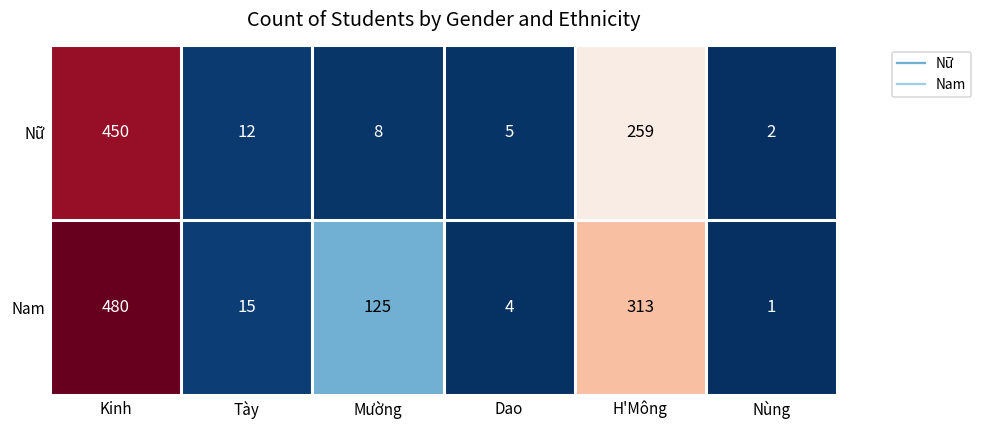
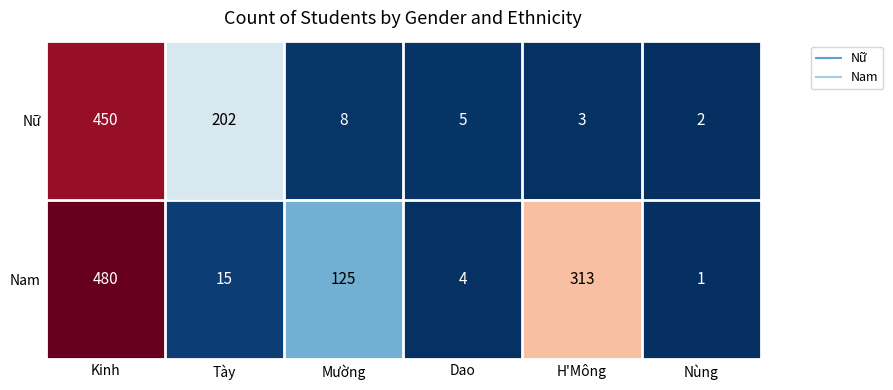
  {
    "Nữ": {
      "Kinh": 450,
-     "Tày": 12,
+     "Tày": 202,
      "Mường": 8,
      "Dao": 5,
-     "H'Mông": 259,
+     "H'Mông": 3,
      "Nùng": 2
    },
    "Nam": {
      "Kinh": 480,
      "Tày": 15,
      "Mường": 125,
      "Dao": 4,
      "H'Mông": 313,
      "Nùng": 1
    }
  }
